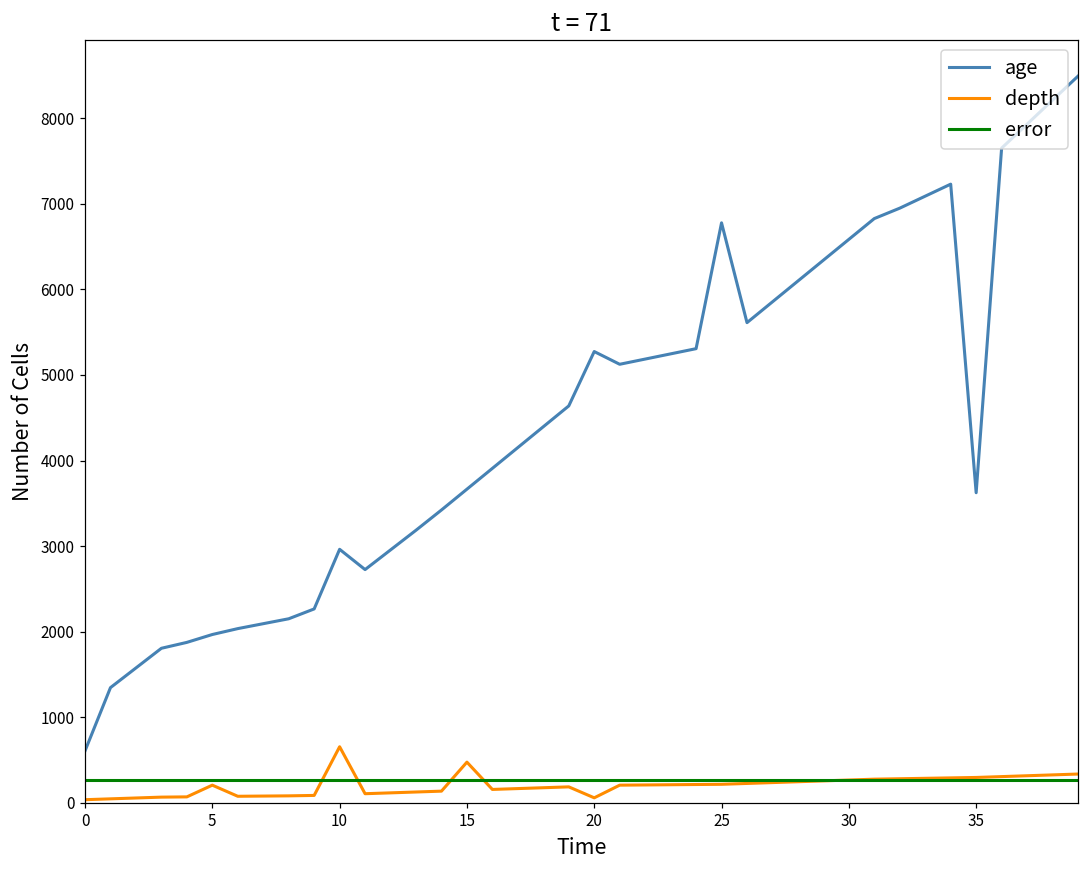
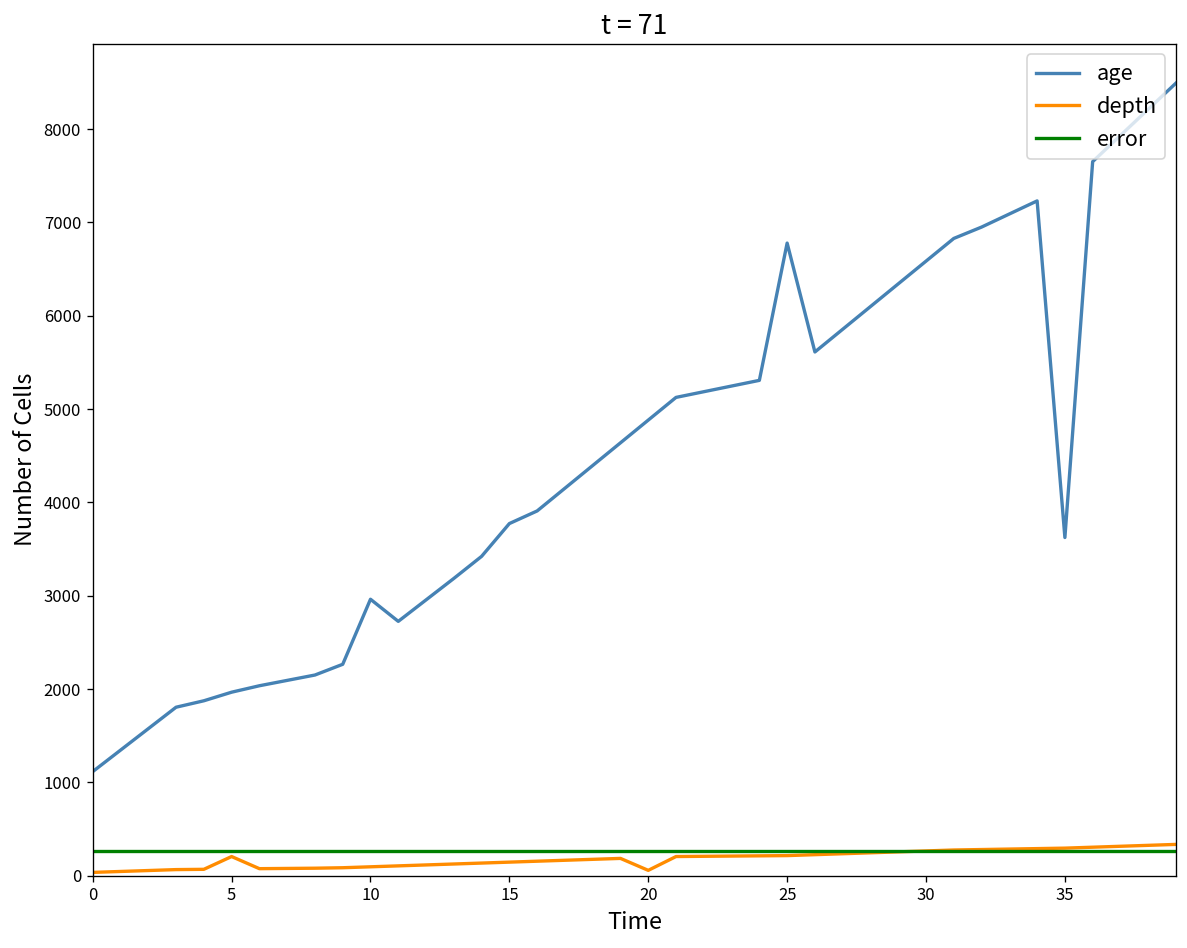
  {
    "age": {
-     "0": 600,
+     "0": 1100,
      "5": 2000,
      "10": 3000,
-     "15": 3700,
-     "20": 5300,
+     "15": 3800,
+     "20": 4900,
      "25": 6800,
      "30": 6600,
      "35": 3600
    },
    "depth": {
      "0": 0,
      "5": 200,
-     "10": 700,
-     "15": 500,
+     "10": 100,
+     "15": 100,
      "20": 100,
      "25": 200
    },
    "error": {
      "0": 300,
      "5": 300,
      "10": 300,
      "15": 300,
      "20": 300,
      "25": 300
    }
  }
